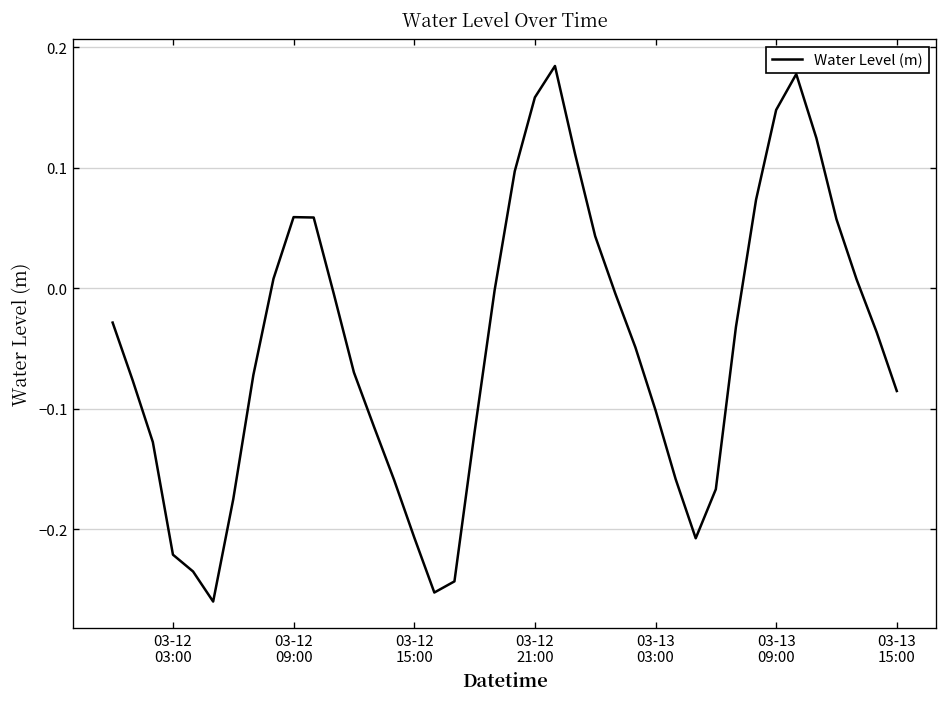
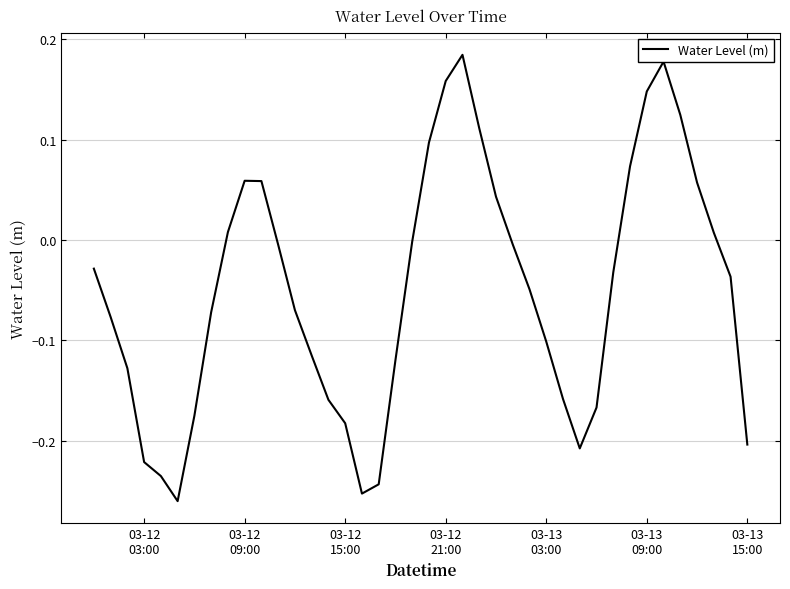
  {
    "03-12 03:00": -0.221,
    "03-12 09:00": 0.059,
-   "03-12 15:00": -0.207,
+   "03-12 15:00": -0.183,
    "03-12 21:00": 0.158,
    "03-13 03:00": -0.101,
    "03-13 09:00": 0.148,
-   "03-13 15:00": -0.085
+   "03-13 15:00": -0.204
  }
